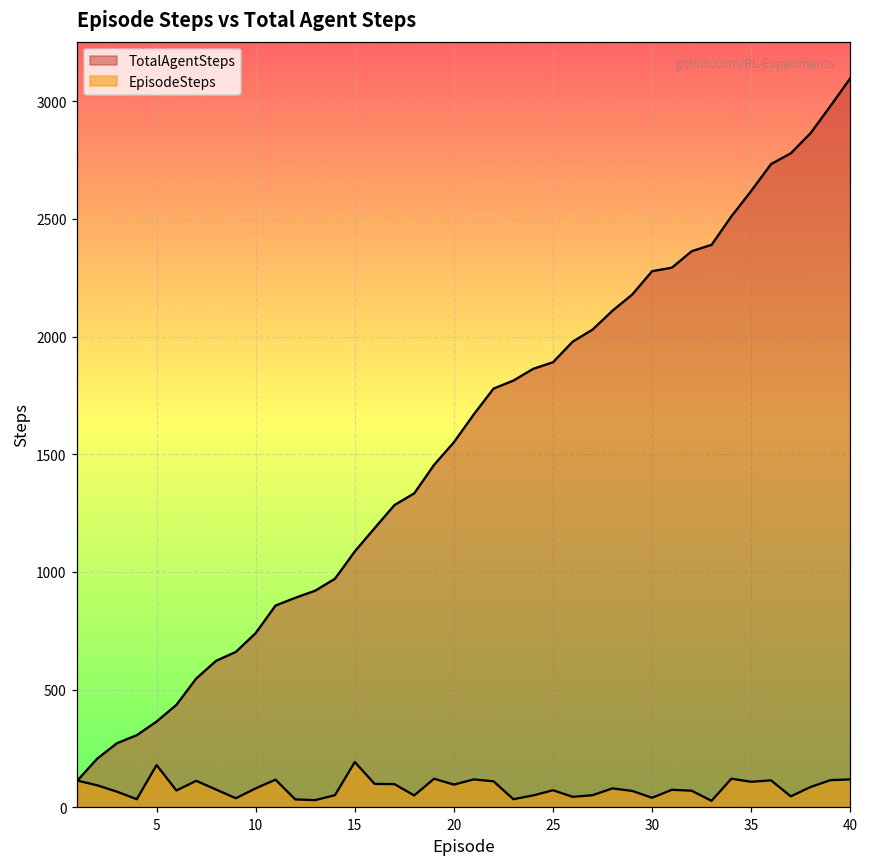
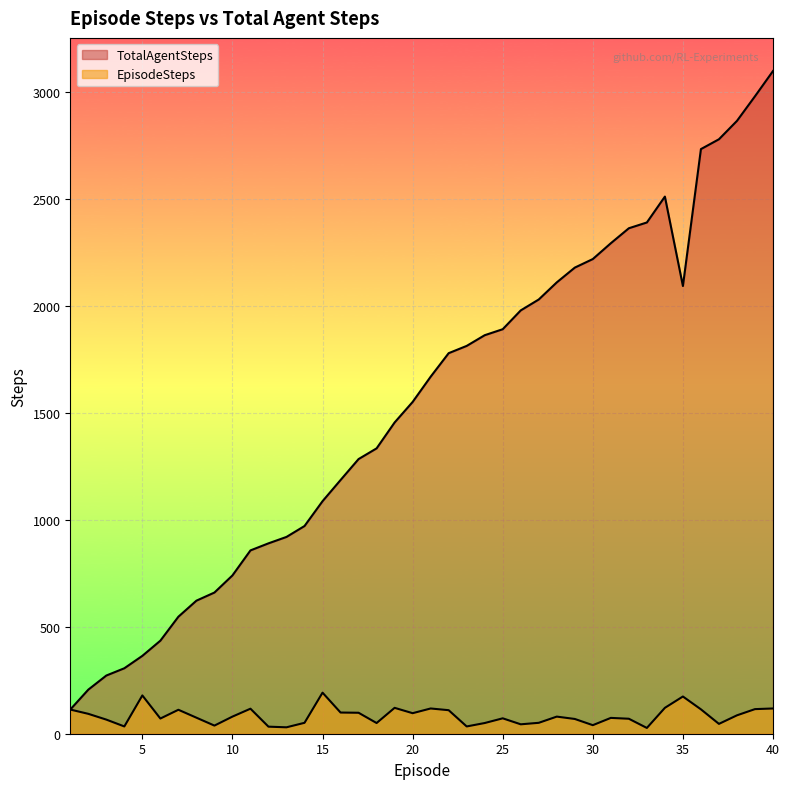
  {
    "TotalAgentSteps": {
      "5": 360,
      "10": 740,
      "15": 1090,
      "20": 1550,
      "25": 1890,
-     "30": 2280,
-     "35": 2620,
+     "30": 2220,
+     "35": 2090,
      "40": 3100
    },
    "EpisodeSteps": {
      "5": 180,
      "10": 80,
      "15": 190,
      "20": 100,
      "25": 70,
      "30": 40,
-     "35": 110,
+     "35": 170,
      "40": 120
    }
  }
